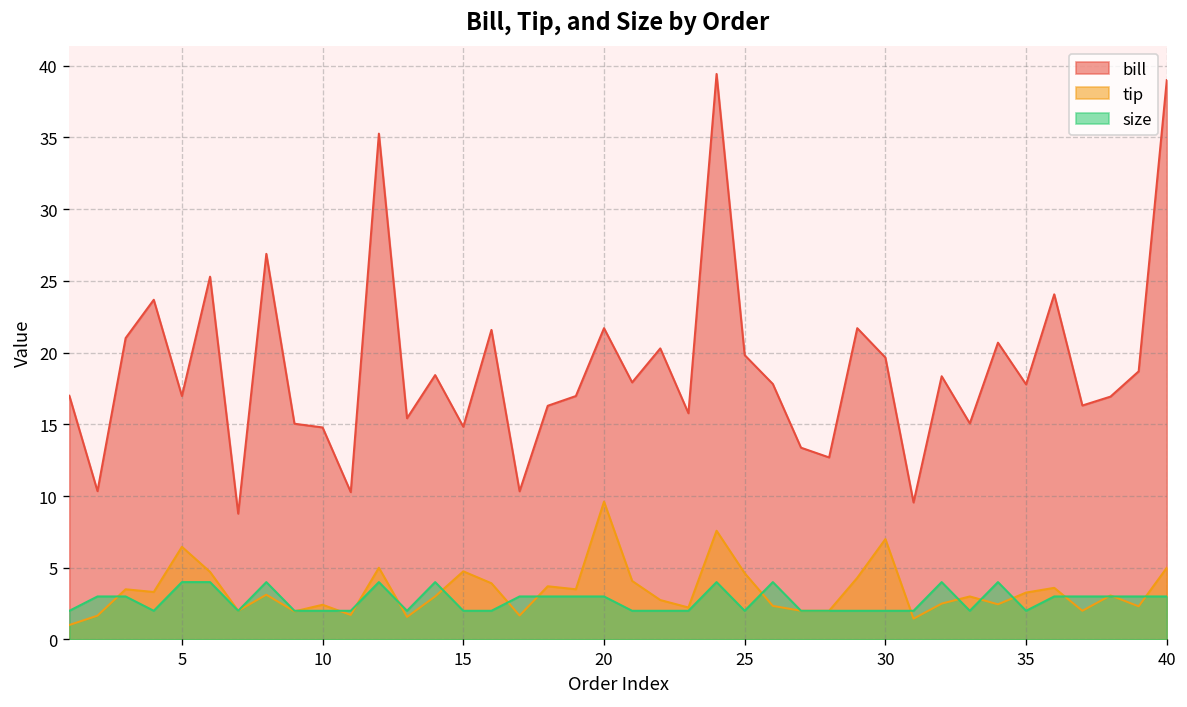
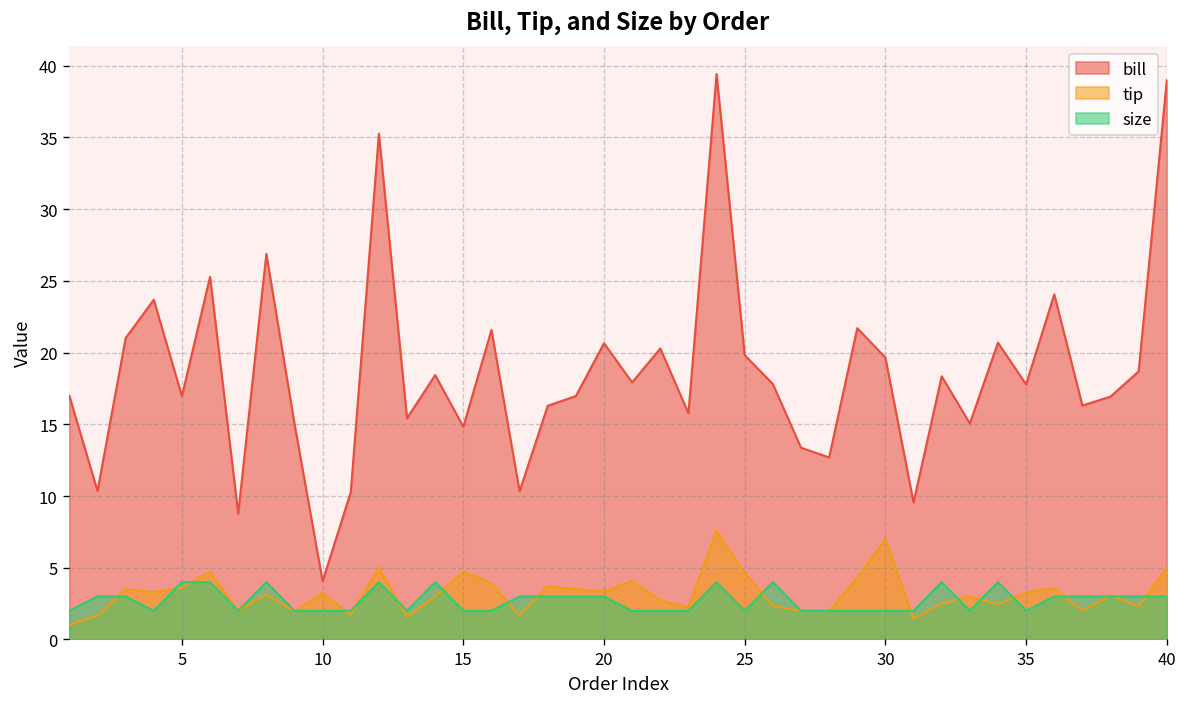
  {
    "bill": {
      "5": 17.0,
-     "10": 14.8,
+     "10": 4.1,
      "15": 14.8,
-     "20": 21.7,
+     "20": 20.7,
      "25": 19.8,
      "30": 19.7,
      "35": 17.8,
      "40": 39.0
    },
    "tip": {
-     "5": 6.5,
-     "10": 2.4,
+     "5": 3.6,
+     "10": 3.2,
      "15": 4.8,
-     "20": 9.6,
+     "20": 3.4,
      "25": 4.6,
      "30": 7.0,
      "35": 3.3,
      "40": 5.0
    },
    "size": {
      "5": 4.0,
      "10": 2.0,
      "15": 2.0,
      "20": 3.0,
      "25": 2.0,
      "30": 2.0,
      "35": 2.0,
      "40": 3.0
    }
  }
